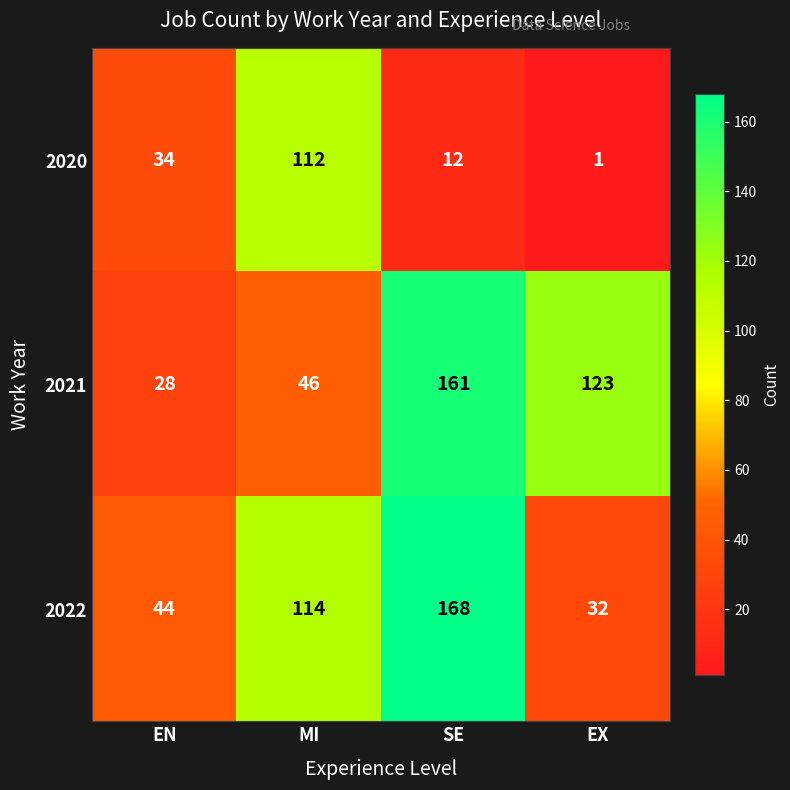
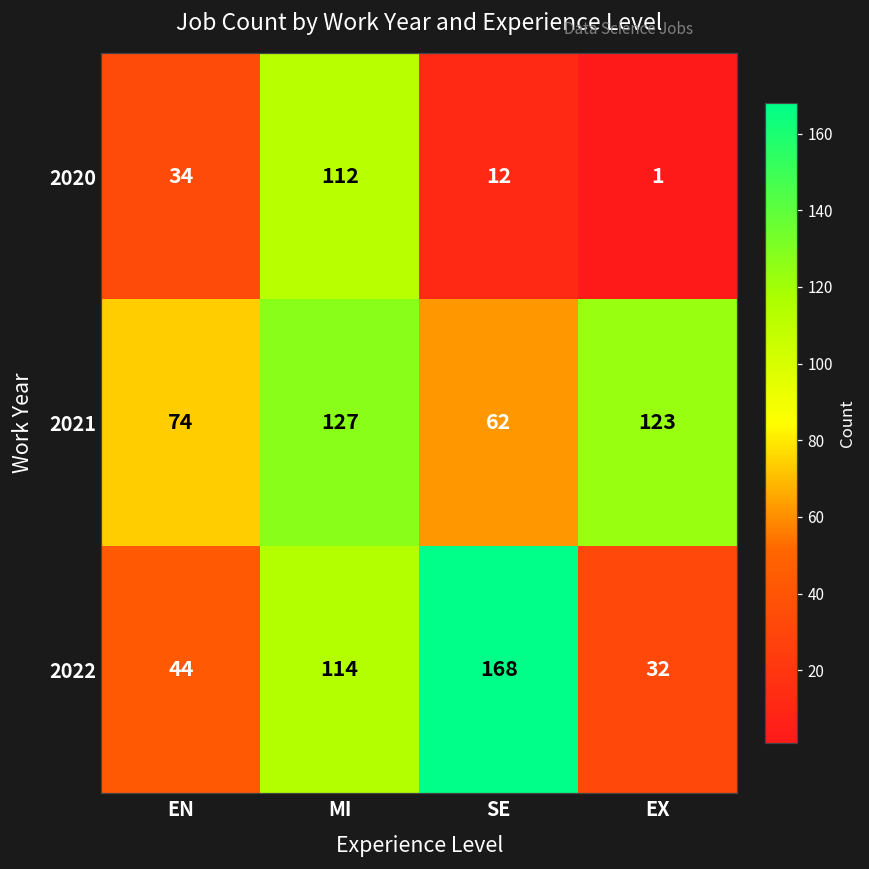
  {
    "2020": {
      "EN": 34,
      "MI": 112,
      "SE": 12,
      "EX": 1
    },
    "2021": {
-     "EN": 28,
-     "MI": 46,
-     "SE": 161,
+     "EN": 74,
+     "MI": 127,
+     "SE": 62,
      "EX": 123
    },
    "2022": {
      "EN": 44,
      "MI": 114,
      "SE": 168,
      "EX": 32
    }
  }
